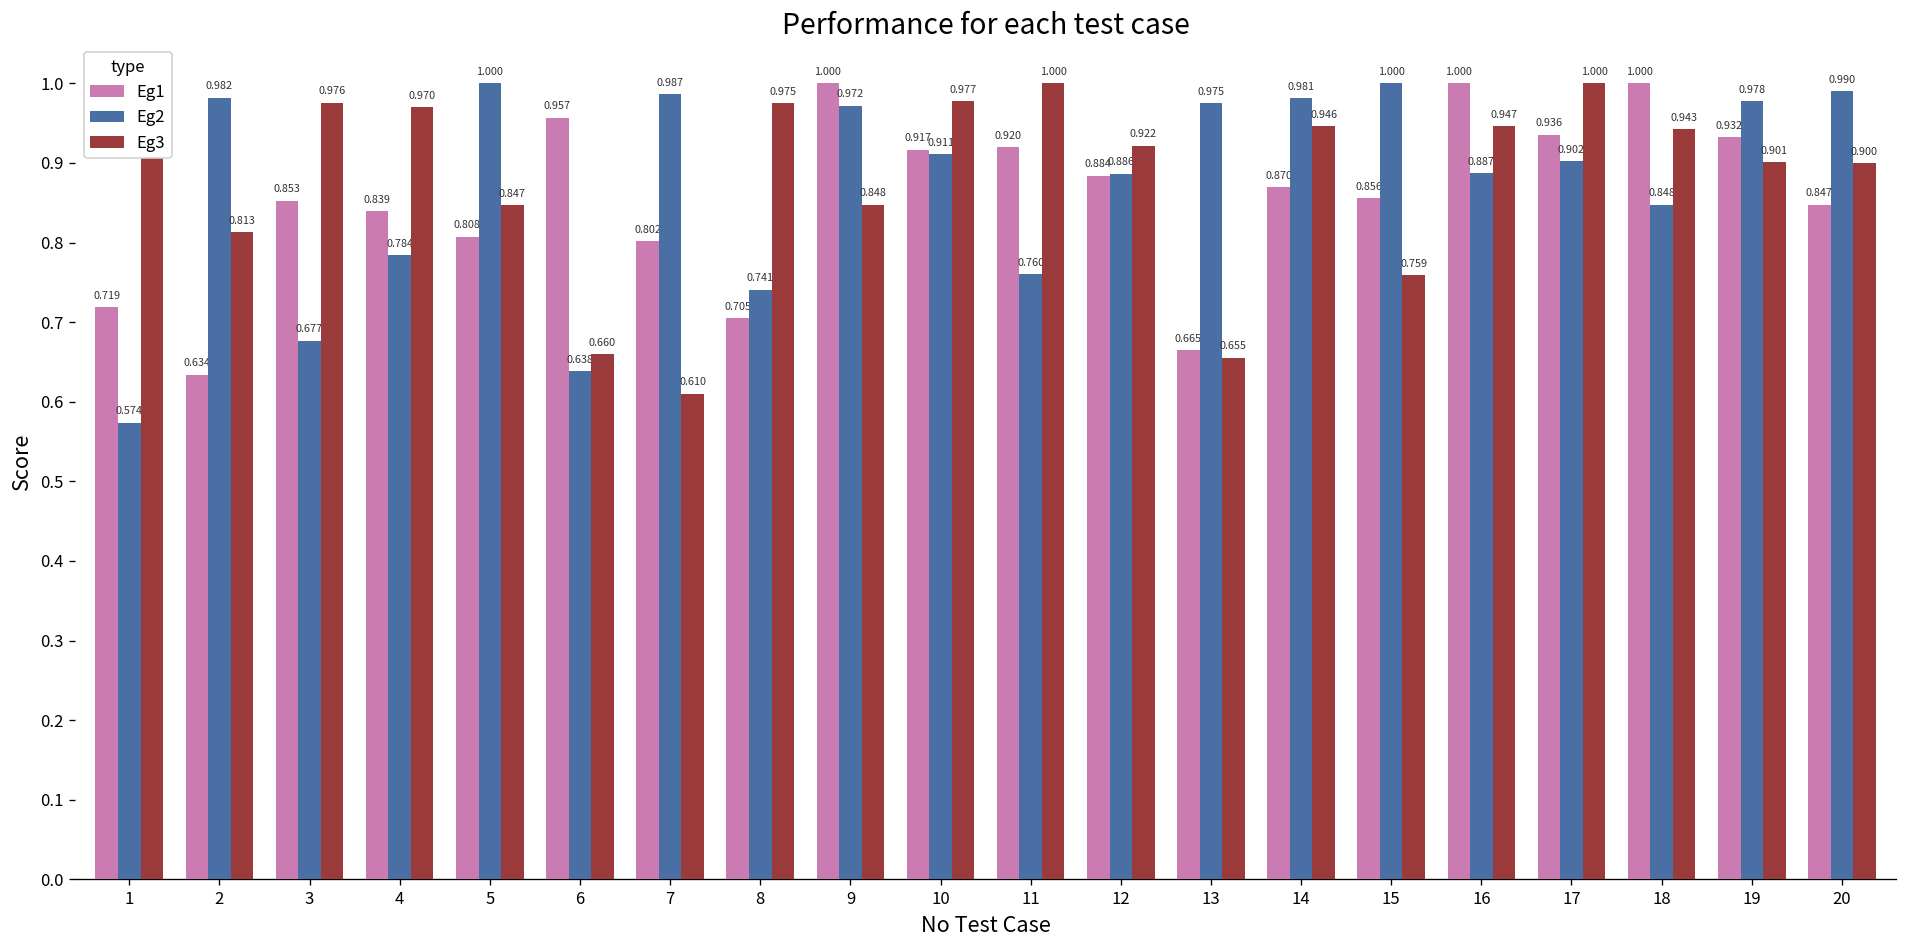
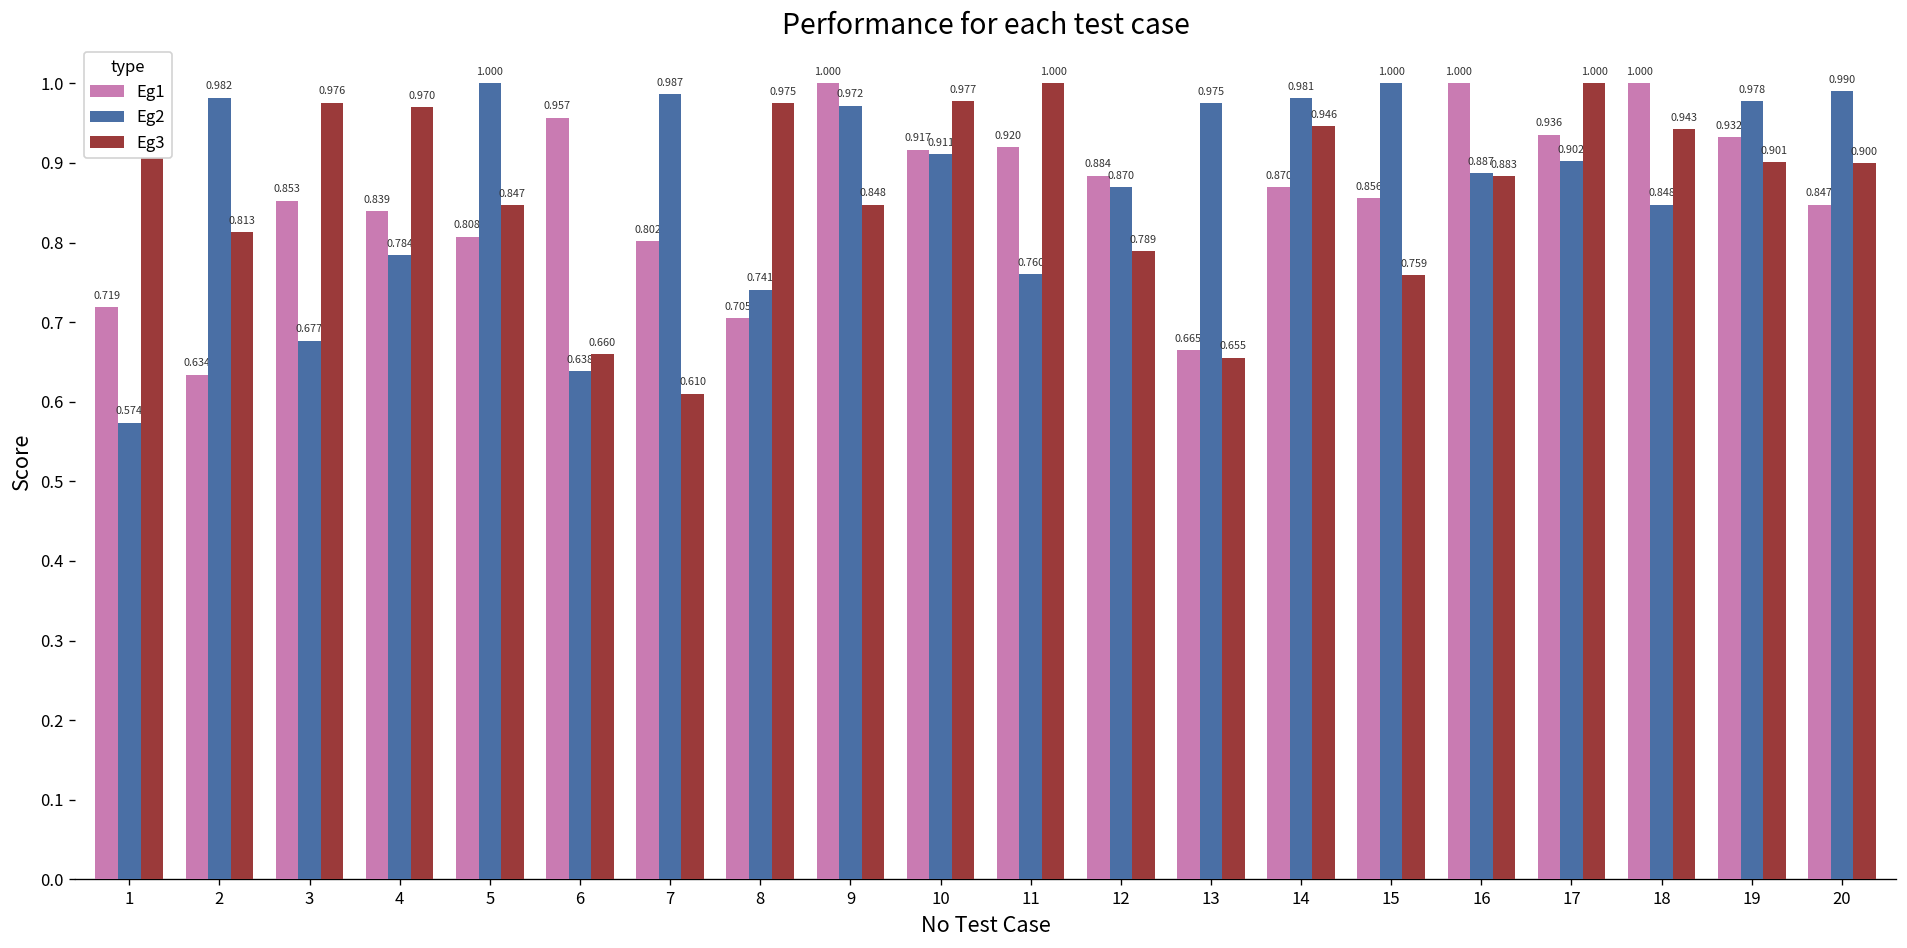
  {
    "Eg1": {
      "1": 0.719,
      "2": 0.634,
      "3": 0.853,
      "4": 0.839,
      "5": 0.808,
      "6": 0.957,
      "7": 0.802,
      "8": 0.705,
      "9": 1.000,
      "10": 0.917,
      "11": 0.920,
      "12": 0.884,
      "13": 0.665,
      "14": 0.870,
      "15": 0.856,
      "16": 1.000,
      "17": 0.936,
      "18": 1.000,
      "19": 0.932,
      "20": 0.847
    },
    "Eg2": {
      "1": 0.574,
      "2": 0.982,
      "3": 0.677,
      "4": 0.784,
      "5": 1.000,
      "6": 0.638,
      "7": 0.987,
      "8": 0.741,
      "9": 0.972,
      "10": 0.911,
      "11": 0.760,
-     "12": 0.886,
+     "12": 0.870,
      "13": 0.975,
      "14": 0.981,
      "15": 1.000,
      "16": 0.887,
      "17": 0.902,
      "18": 0.848,
      "19": 0.978,
      "20": 0.990
    },
    "Eg3": {
      "2": 0.813,
      "3": 0.976,
      "4": 0.970,
      "5": 0.847,
      "6": 0.660,
      "7": 0.610,
      "8": 0.975,
      "9": 0.848,
      "10": 0.977,
      "11": 1.000,
-     "12": 0.922,
+     "12": 0.789,
      "13": 0.655,
      "14": 0.946,
      "15": 0.759,
-     "16": 0.947,
+     "16": 0.883,
      "17": 1.000,
      "18": 0.943,
      "19": 0.901,
      "20": 0.900
    }
  }
